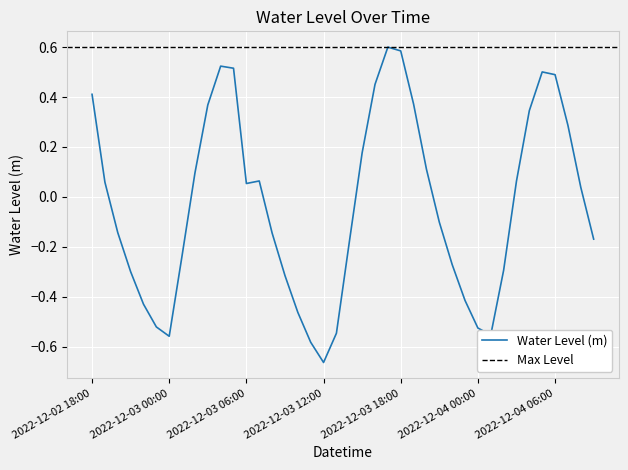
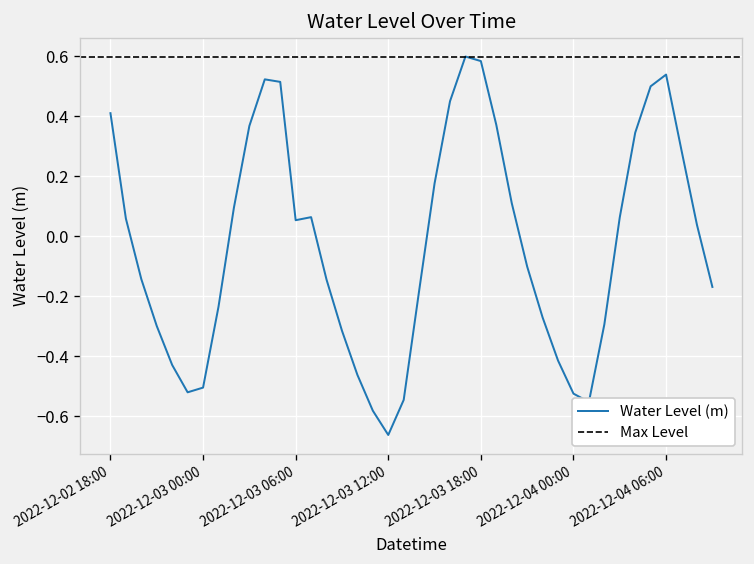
  {
    "2022-12-02 18:00": 0.41,
-   "2022-12-03 00:00": -0.56,
+   "2022-12-03 00:00": -0.50,
    "2022-12-03 06:00": 0.05,
    "2022-12-03 12:00": -0.66,
    "2022-12-03 18:00": 0.58,
    "2022-12-04 00:00": -0.52,
-   "2022-12-04 06:00": 0.49
+   "2022-12-04 06:00": 0.54
  }
